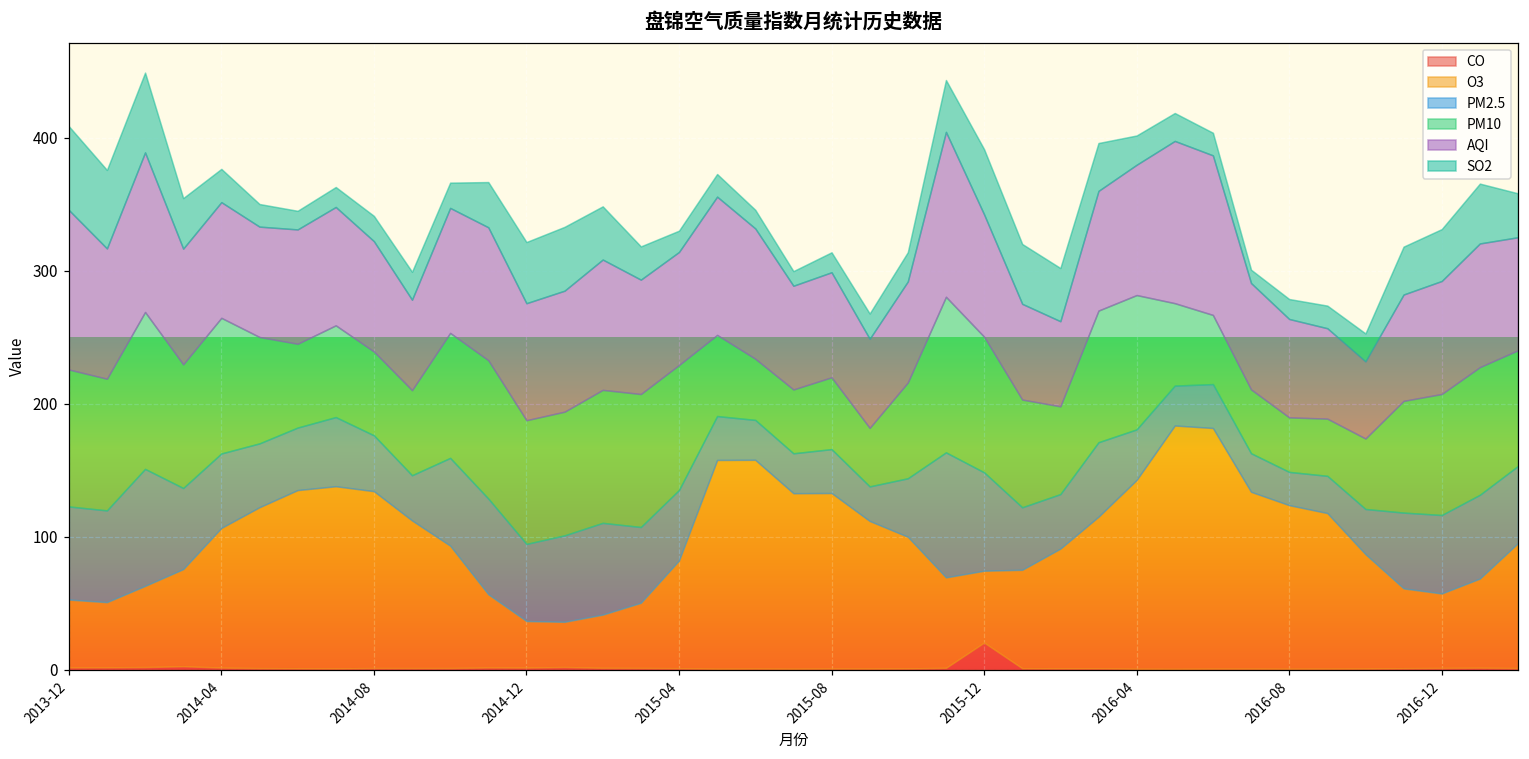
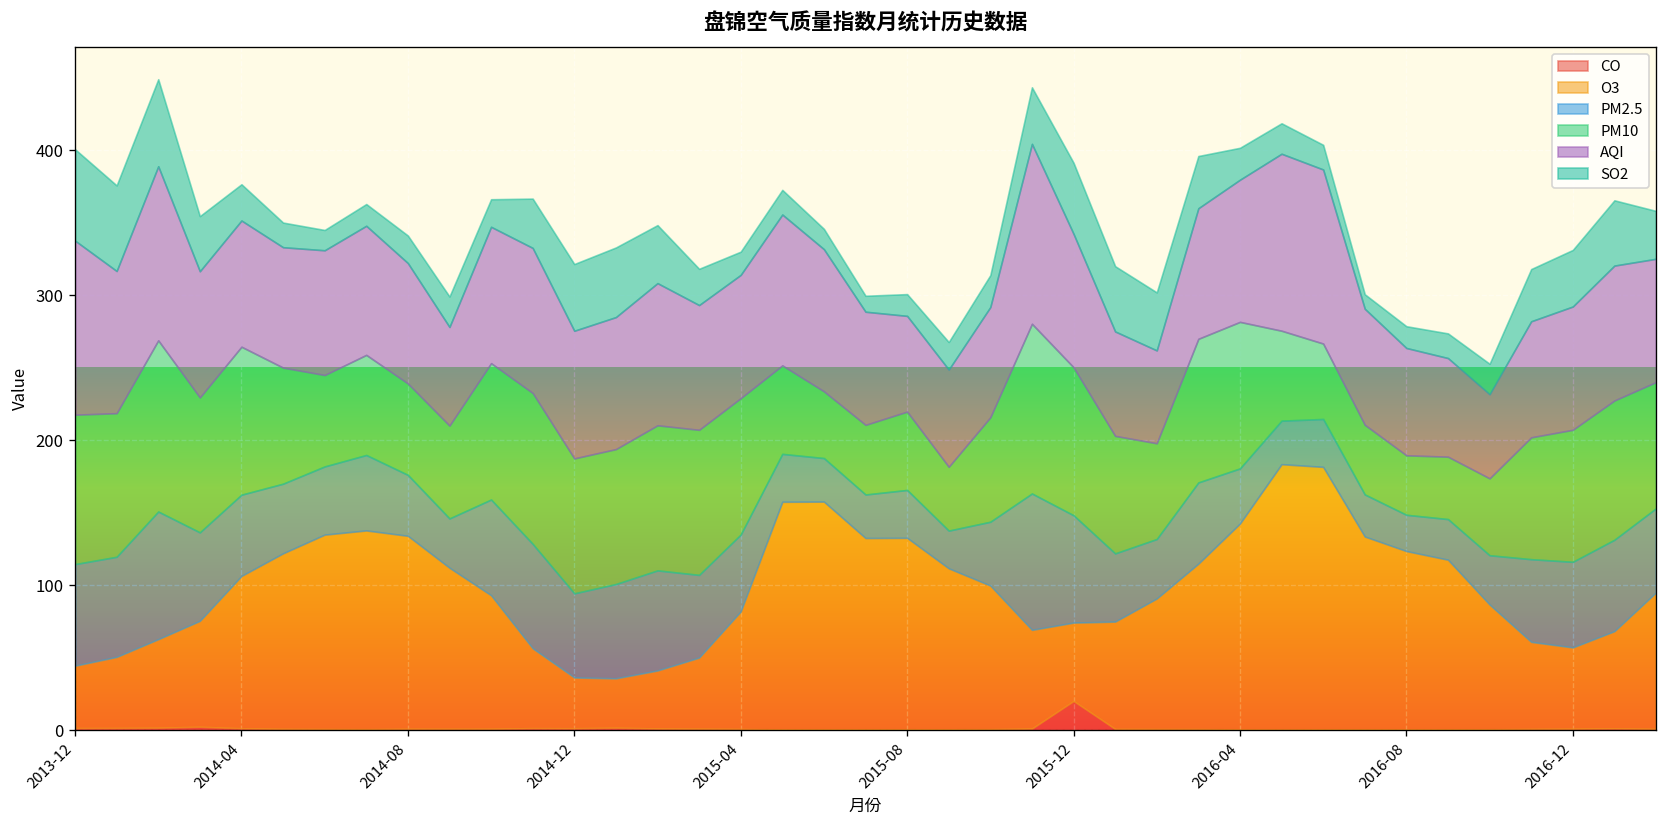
  {
    "CO": {
      "2015-12": 20
    },
    "O3": {
-     "2013-12": 51,
+     "2013-12": 43,
      "2014-04": 105,
      "2014-08": 133,
      "2014-12": 35,
      "2015-04": 81,
      "2015-08": 132,
      "2015-12": 54,
      "2016-04": 142,
      "2016-08": 123,
      "2016-12": 56
    },
    "PM2.5": {
      "2013-12": 70,
      "2014-04": 56,
      "2014-08": 42,
      "2014-12": 58,
      "2015-04": 53,
      "2015-08": 33,
      "2015-12": 74,
      "2016-04": 38,
      "2016-08": 25,
      "2016-12": 59
    },
    "AQI": {
      "2013-12": 120,
      "2014-04": 87,
      "2014-08": 83,
      "2014-12": 88,
      "2015-04": 85,
-     "2015-08": 79,
+     "2015-08": 66,
      "2015-12": 92,
      "2016-04": 98,
      "2016-08": 74,
      "2016-12": 85
    }
  }
